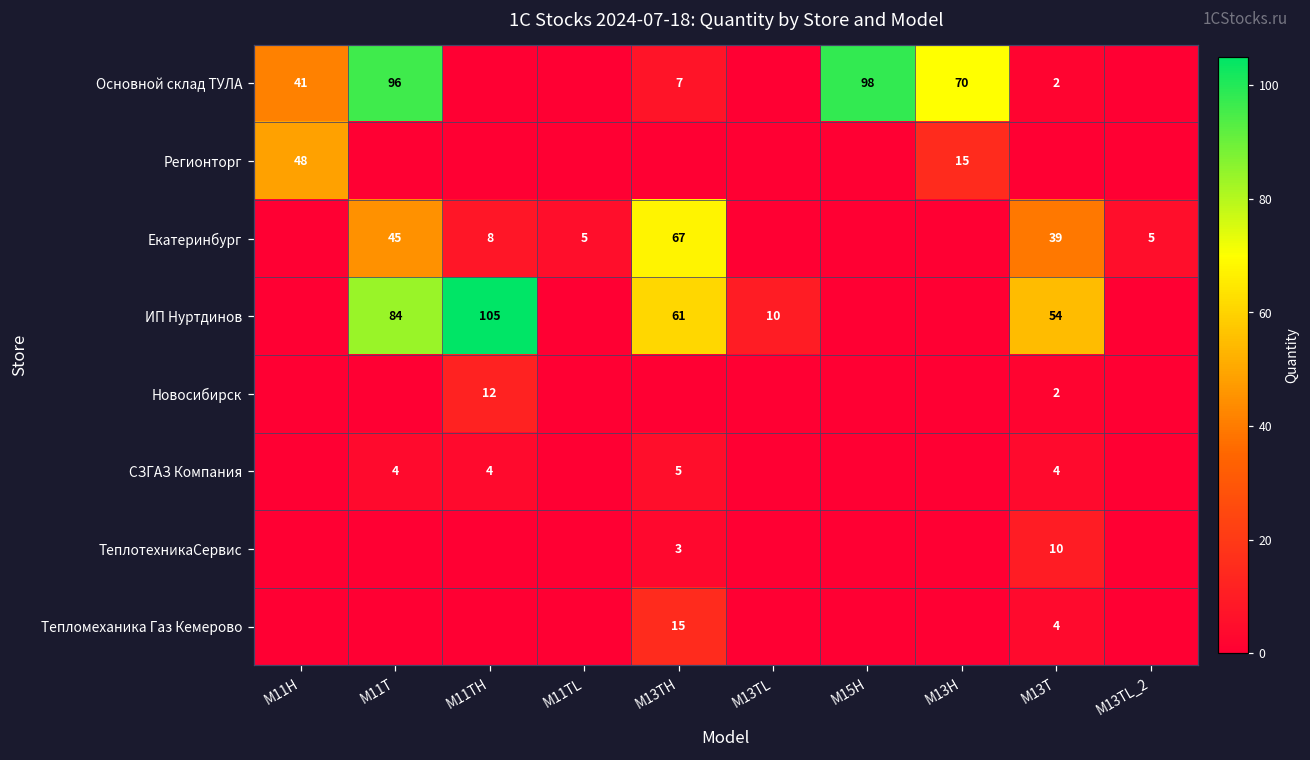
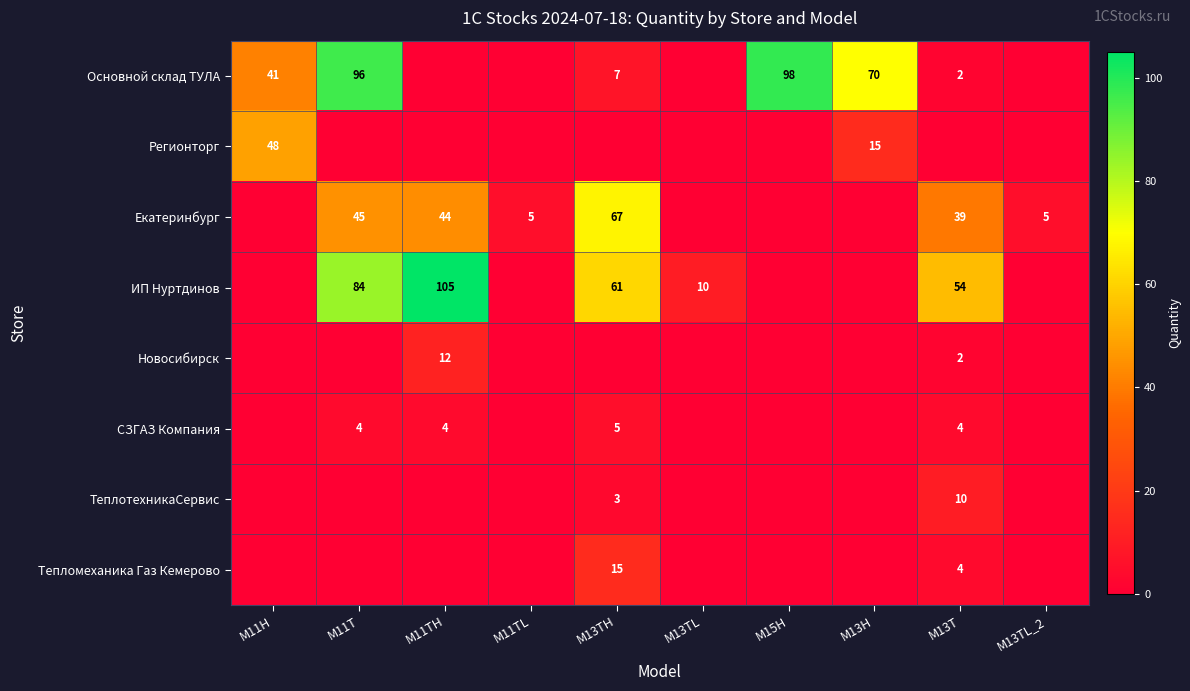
  {
    "Основной склад ТУЛА": {
      "M11H": 41,
      "M11T": 96,
      "M13TH": 7,
      "M15H": 98,
      "M13H": 70,
      "M13T": 2
    },
    "Регионторг": {
      "M11H": 48,
      "M13H": 15
    },
    "Екатеринбург": {
      "M11T": 45,
-     "M11TH": 8,
+     "M11TH": 44,
      "M11TL": 5,
      "M13TH": 67,
      "M13T": 39,
      "M13TL_2": 5
    },
    "ИП Нуртдинов": {
      "M11T": 84,
      "M11TH": 105,
      "M13TH": 61,
      "M13TL": 10,
      "M13T": 54
    },
    "Новосибирск": {
      "M11TH": 12,
      "M13T": 2
    },
    "СЗГАЗ Компания": {
      "M11T": 4,
      "M11TH": 4,
      "M13TH": 5,
      "M13T": 4
    },
    "ТеплотехникаСервис": {
      "M13TH": 3,
      "M13T": 10
    },
    "Тепломеханика Газ Кемерово": {
      "M13TH": 15,
      "M13T": 4
    }
  }
